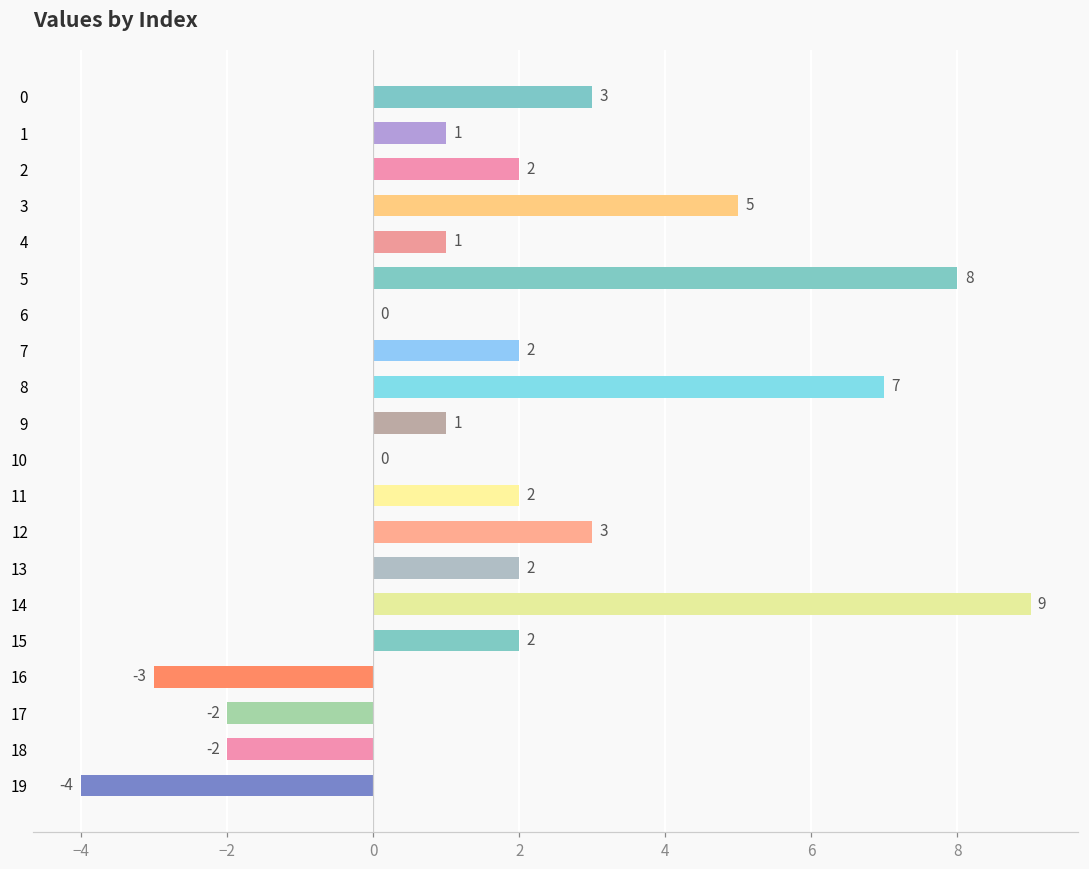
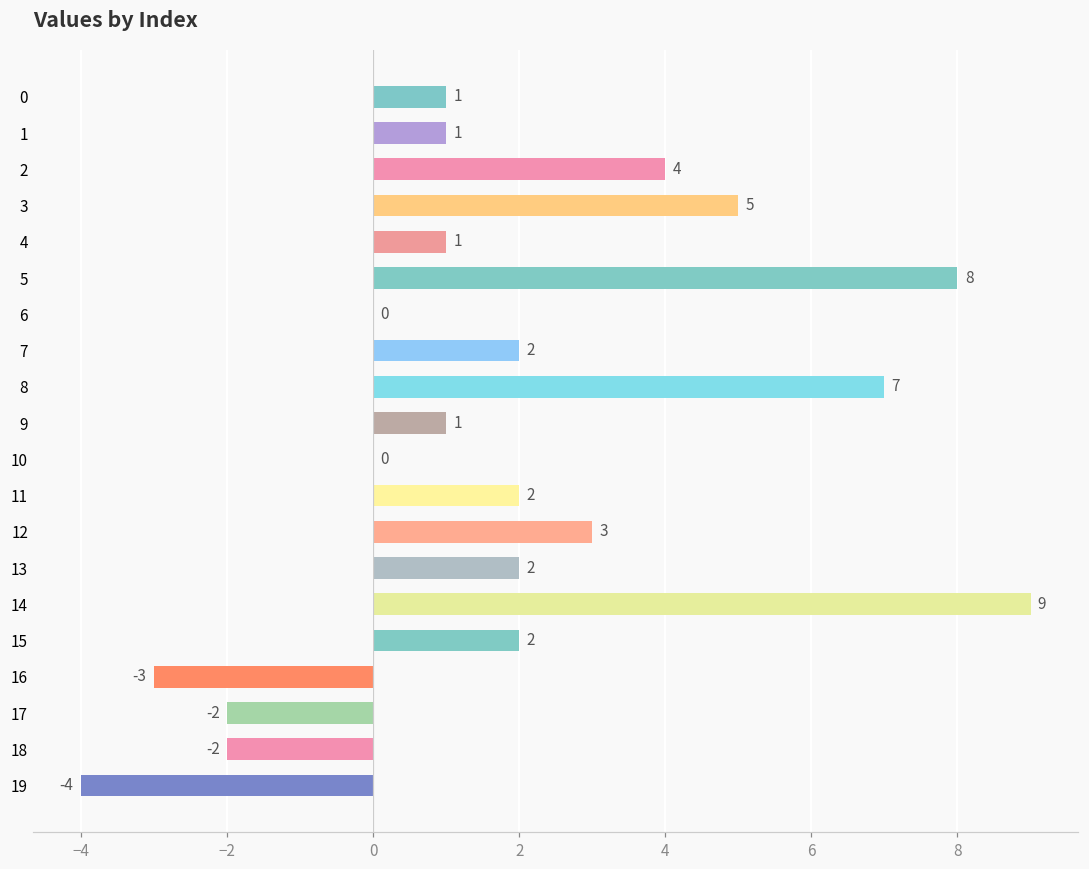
  {
-   "0": 3,
+   "0": 1,
    "1": 1,
-   "2": 2,
+   "2": 4,
    "3": 5,
    "4": 1,
    "5": 8,
    "6": 0,
    "7": 2,
    "8": 7,
    "9": 1,
    "10": 0,
    "11": 2,
    "12": 3,
    "13": 2,
    "14": 9,
    "15": 2,
    "16": -3,
    "17": -2,
    "18": -2,
    "19": -4
  }
